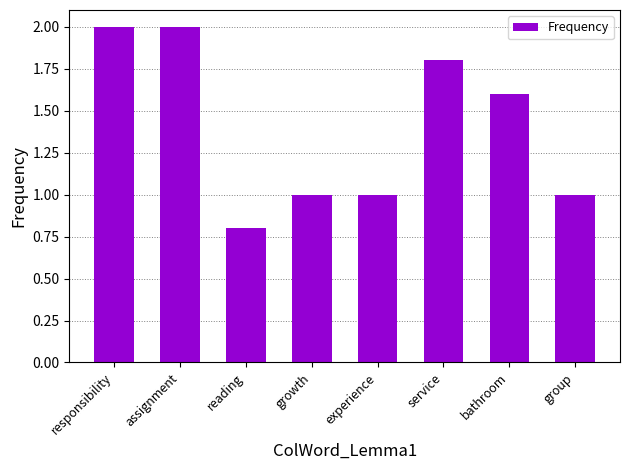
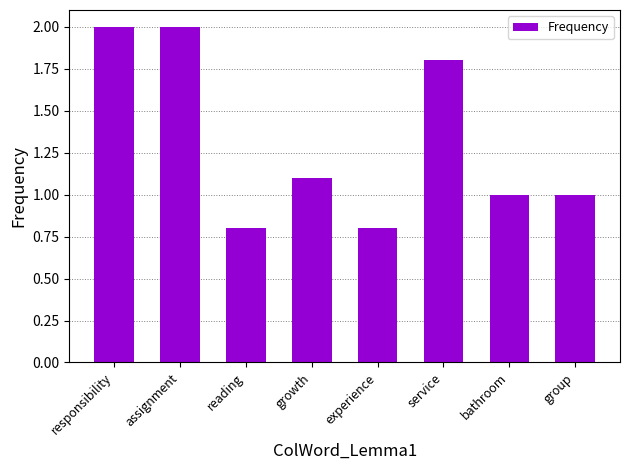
  {
    "responsibility": 2.0,
    "assignment": 2.0,
    "reading": 0.8,
-   "growth": 1.0,
-   "experience": 1.0,
+   "growth": 1.1,
+   "experience": 0.8,
    "service": 1.8,
-   "bathroom": 1.6,
+   "bathroom": 1.0,
    "group": 1.0
  }
